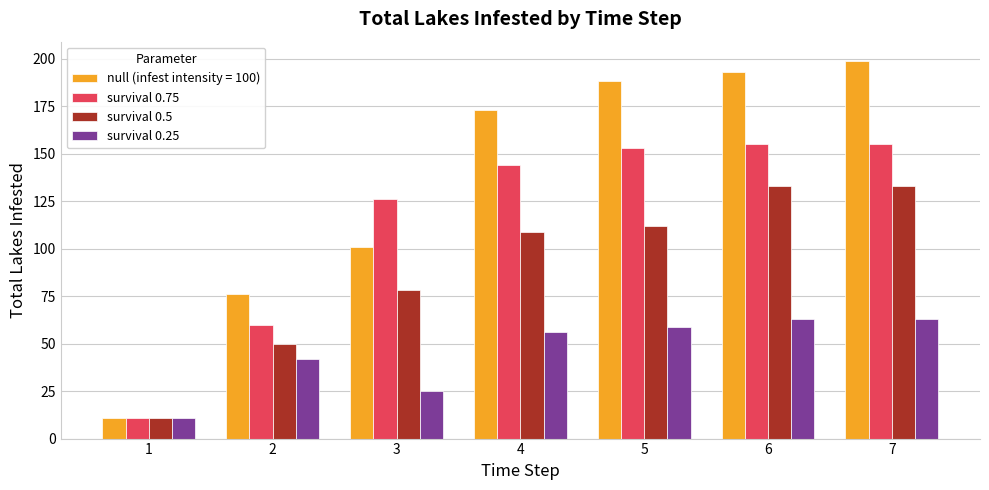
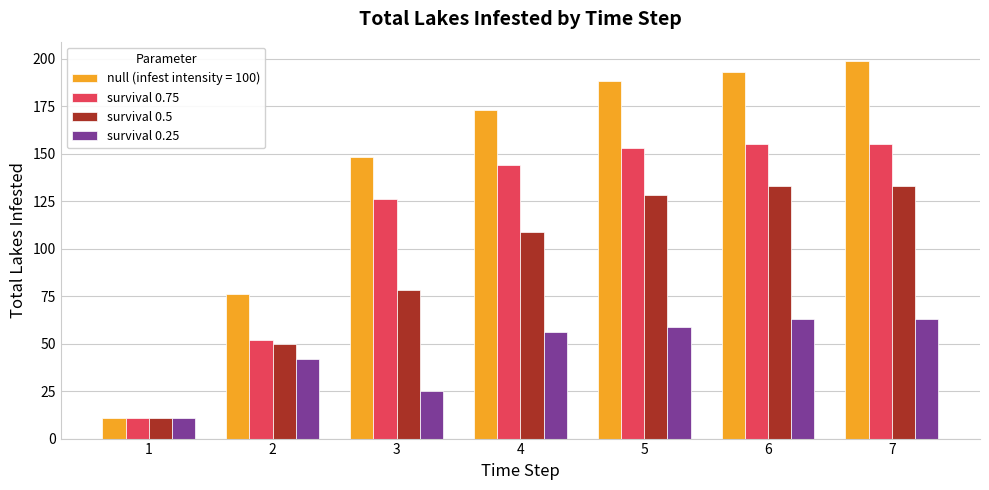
  {
    "null (infest intensity = 100)": {
      "1": 11,
      "2": 76,
-     "3": 101,
+     "3": 148,
      "4": 173,
      "5": 188,
      "6": 193,
      "7": 199
    },
    "survival 0.75": {
      "1": 11,
-     "2": 60,
+     "2": 52,
      "3": 126,
      "4": 144,
      "5": 153,
      "6": 155,
      "7": 155
    },
    "survival 0.5": {
      "1": 11,
      "2": 50,
      "3": 78,
      "4": 109,
-     "5": 112,
+     "5": 128,
      "6": 133,
      "7": 133
    },
    "survival 0.25": {
      "1": 11,
      "2": 42,
      "3": 25,
      "4": 56,
      "5": 59,
      "6": 63,
      "7": 63
    }
  }
